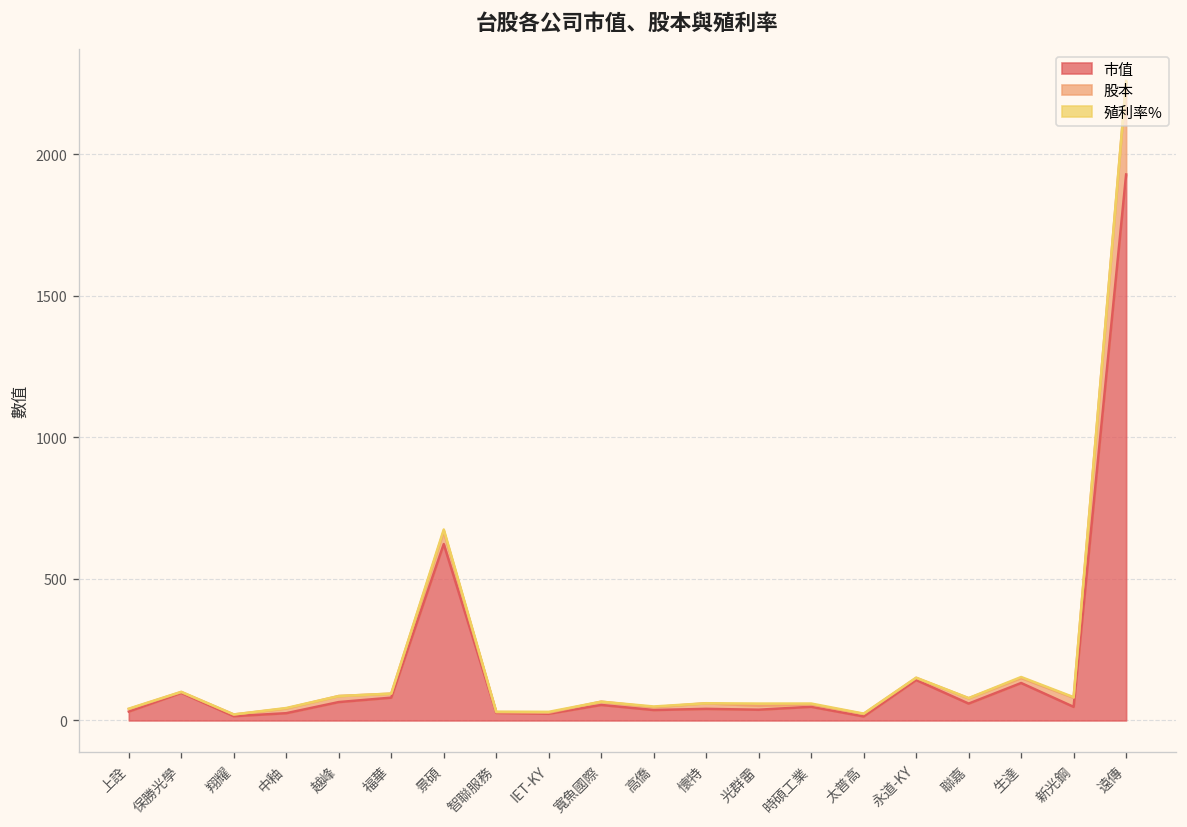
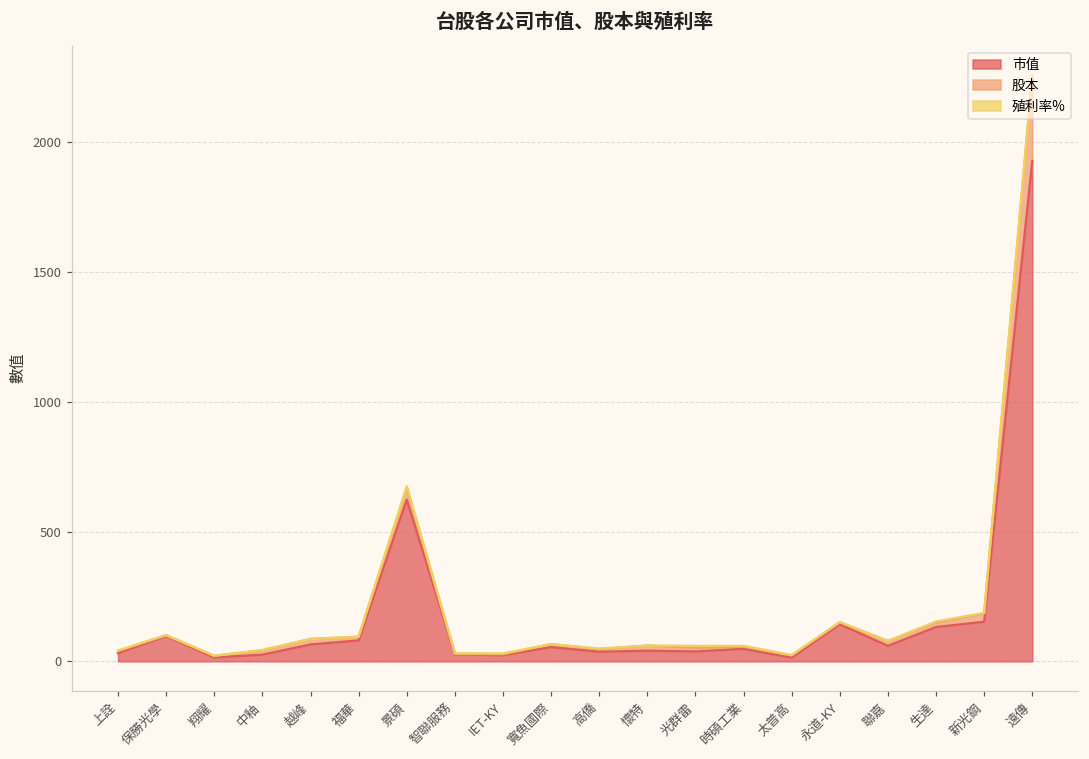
  {
    "市值": {
      "中釉": 30,
      "越峰": 60,
      "福華": 80,
      "景碩": 620,
      "寬魚國際": 50,
      "懷特": 40,
      "光群雷": 40,
      "聯嘉": 60,
      "生達": 130,
-     "新光鋼": 50,
+     "新光鋼": 150,
      "遠傳": 1930
    }
  }
